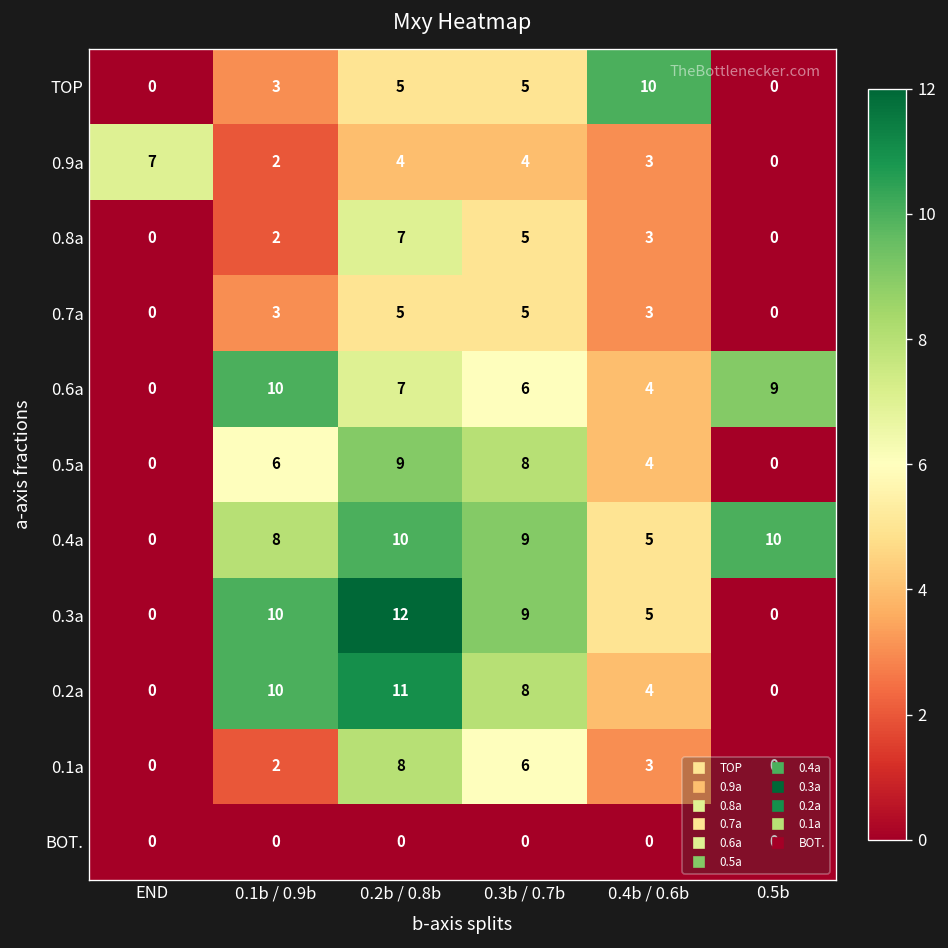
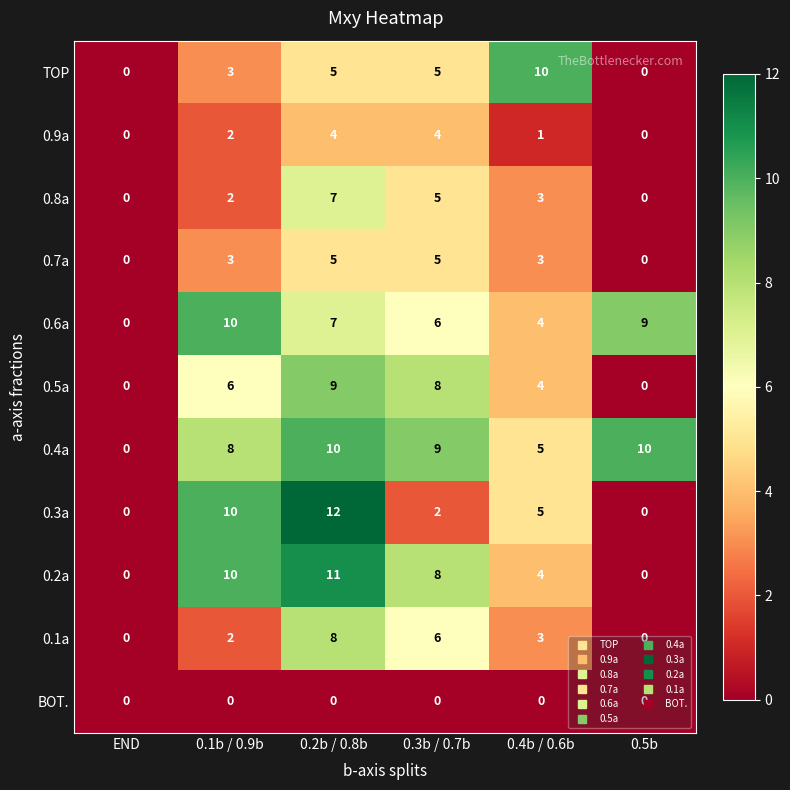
  {
    "TOP": {
      "END": 0,
      "0.1b / 0.9b": 3,
      "0.2b / 0.8b": 5,
      "0.3b / 0.7b": 5,
      "0.4b / 0.6b": 10
    },
    "0.9a": {
-     "END": 7,
+     "END": 0,
      "0.1b / 0.9b": 2,
      "0.2b / 0.8b": 4,
      "0.3b / 0.7b": 4,
-     "0.4b / 0.6b": 3,
+     "0.4b / 0.6b": 1,
      "0.5b": 0
    },
    "0.8a": {
      "END": 0,
      "0.1b / 0.9b": 2,
      "0.2b / 0.8b": 7,
      "0.3b / 0.7b": 5,
      "0.4b / 0.6b": 3,
      "0.5b": 0
    },
    "0.7a": {
      "END": 0,
      "0.1b / 0.9b": 3,
      "0.2b / 0.8b": 5,
      "0.3b / 0.7b": 5,
      "0.4b / 0.6b": 3,
      "0.5b": 0
    },
    "0.6a": {
      "END": 0,
      "0.1b / 0.9b": 10,
      "0.2b / 0.8b": 7,
      "0.3b / 0.7b": 6,
      "0.4b / 0.6b": 4,
      "0.5b": 9
    },
    "0.5a": {
      "END": 0,
      "0.1b / 0.9b": 6,
      "0.2b / 0.8b": 9,
      "0.3b / 0.7b": 8,
      "0.4b / 0.6b": 4,
      "0.5b": 0
    },
    "0.4a": {
      "END": 0,
      "0.1b / 0.9b": 8,
      "0.2b / 0.8b": 10,
      "0.3b / 0.7b": 9,
      "0.4b / 0.6b": 5,
      "0.5b": 10
    },
    "0.3a": {
      "END": 0,
      "0.1b / 0.9b": 10,
      "0.2b / 0.8b": 12,
-     "0.3b / 0.7b": 9,
+     "0.3b / 0.7b": 2,
      "0.4b / 0.6b": 5,
      "0.5b": 0
    },
    "0.2a": {
      "END": 0,
      "0.1b / 0.9b": 10,
      "0.2b / 0.8b": 11,
      "0.3b / 0.7b": 8,
      "0.4b / 0.6b": 4,
      "0.5b": 0
    },
    "0.1a": {
      "END": 0,
      "0.1b / 0.9b": 2,
      "0.2b / 0.8b": 8,
      "0.3b / 0.7b": 6,
      "0.4b / 0.6b": 3
    },
    "BOT.": {
      "END": 0,
      "0.1b / 0.9b": 0,
      "0.2b / 0.8b": 0,
      "0.3b / 0.7b": 0,
      "0.4b / 0.6b": 0
    }
  }
